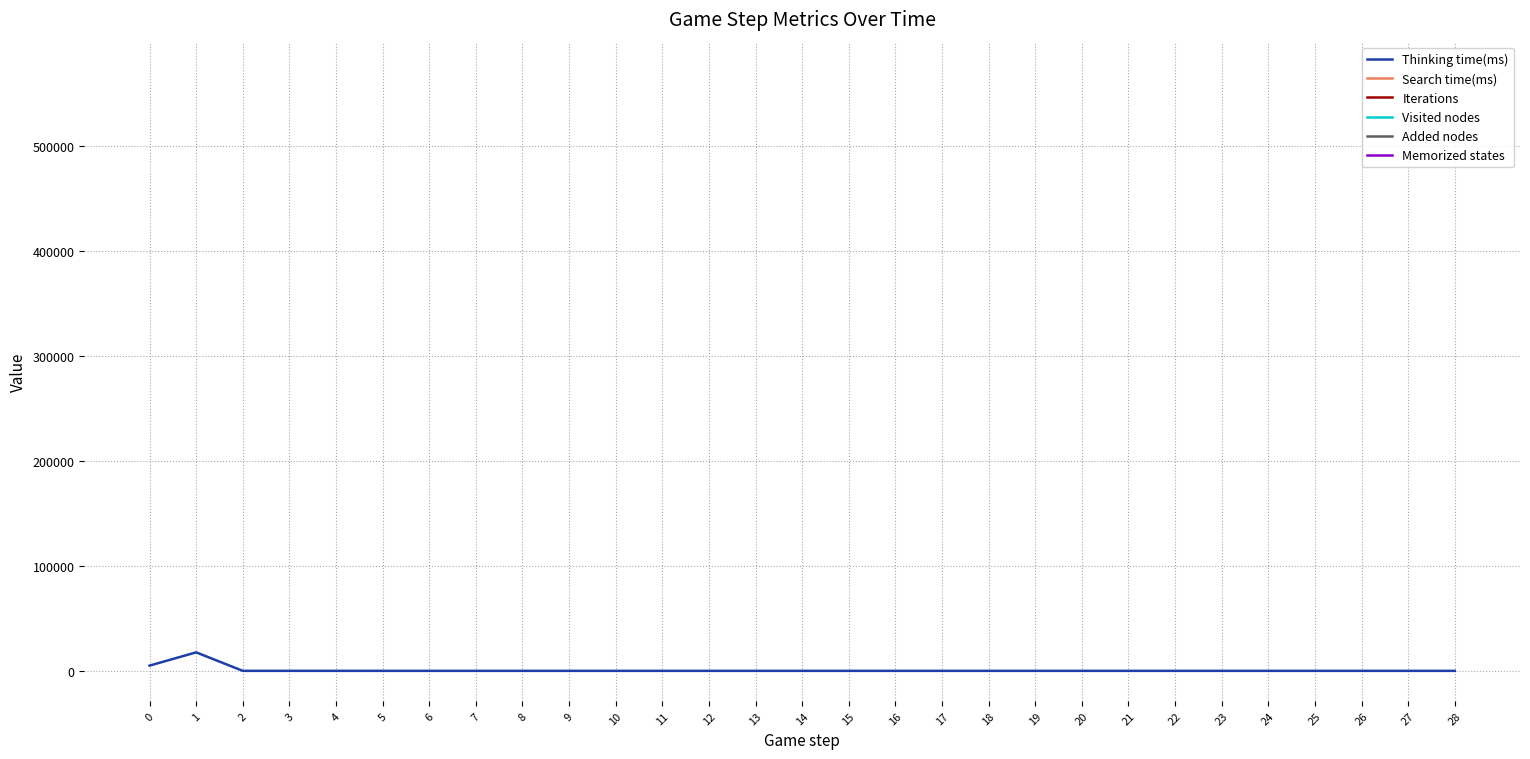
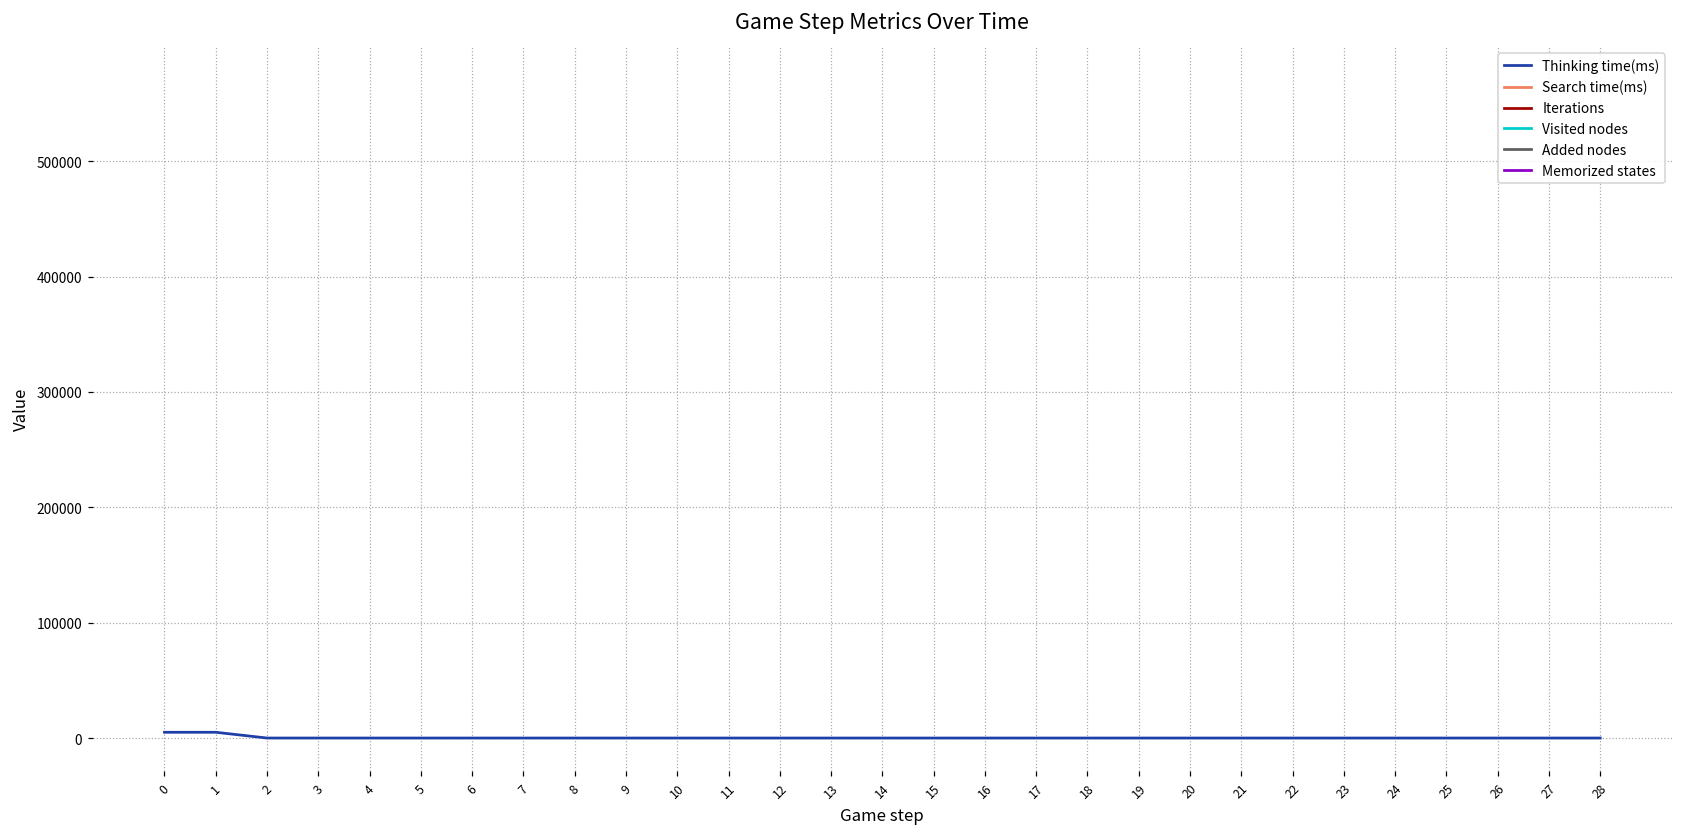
  {
    "Thinking time(ms)": {
-     "1": 18000,
+     "1": 5000,
      "2": 0,
      "3": 0,
      "4": 0,
      "5": 0,
      "6": 0,
      "7": 0,
      "8": 0,
      "9": 0,
      "10": 0,
      "11": 0,
      "12": 0,
      "13": 0,
      "14": 0,
      "15": 0,
      "16": 0,
      "17": 0,
      "18": 0,
      "19": 0,
      "20": 0,
      "21": 0,
      "22": 0,
      "23": 0,
      "24": 0,
      "25": 0,
      "26": 0,
      "27": 0,
      "28": 0
    },
    "Visited nodes": {
      "0": 571000
    },
    "Memorized states": {
      "0": 0
    }
  }
